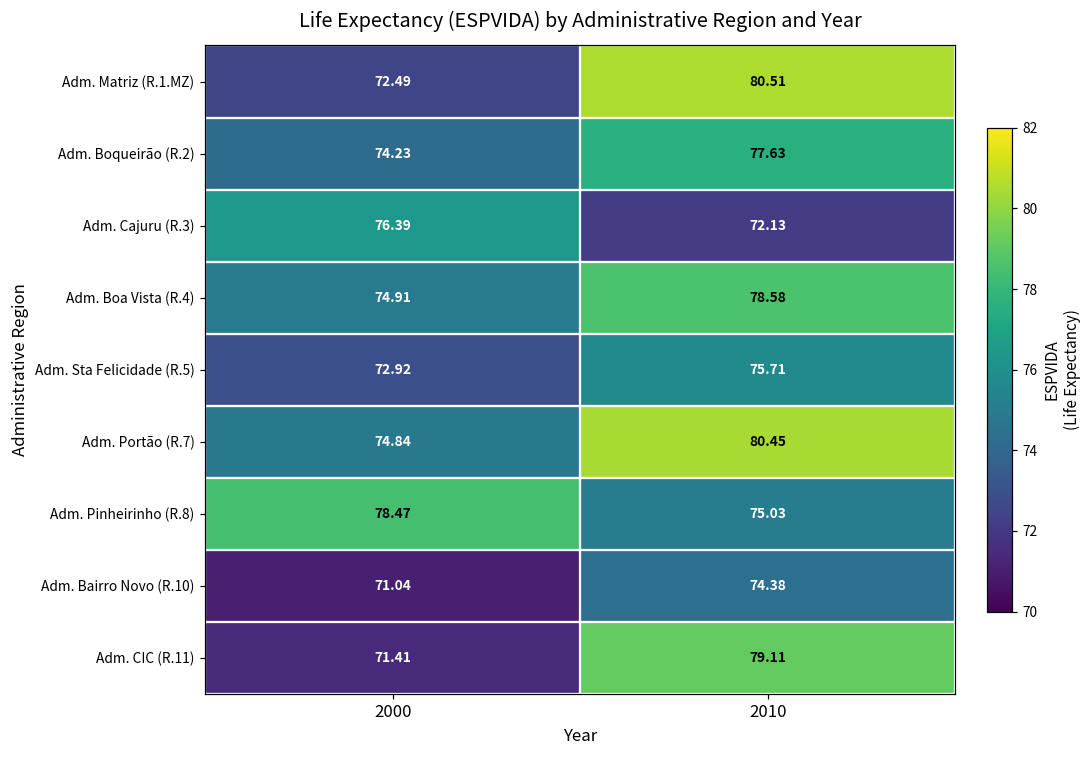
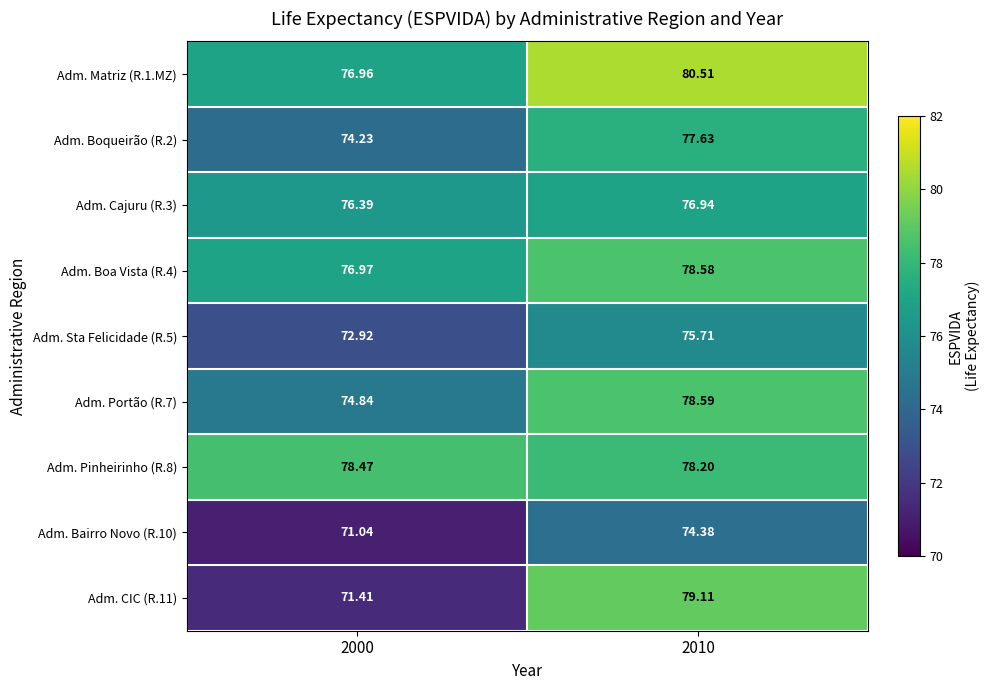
  {
    "Adm. Matriz (R.1.MZ)": {
-     "2000": 72.49,
+     "2000": 76.96,
      "2010": 80.51
    },
    "Adm. Boqueirão (R.2)": {
      "2000": 74.23,
      "2010": 77.63
    },
    "Adm. Cajuru (R.3)": {
      "2000": 76.39,
-     "2010": 72.13
+     "2010": 76.94
    },
    "Adm. Boa Vista (R.4)": {
-     "2000": 74.91,
+     "2000": 76.97,
      "2010": 78.58
    },
    "Adm. Sta Felicidade (R.5)": {
      "2000": 72.92,
      "2010": 75.71
    },
    "Adm. Portão (R.7)": {
      "2000": 74.84,
-     "2010": 80.45
+     "2010": 78.59
    },
    "Adm. Pinheirinho (R.8)": {
      "2000": 78.47,
-     "2010": 75.03
+     "2010": 78.20
    },
    "Adm. Bairro Novo (R.10)": {
      "2000": 71.04,
      "2010": 74.38
    },
    "Adm. CIC (R.11)": {
      "2000": 71.41,
      "2010": 79.11
    }
  }
